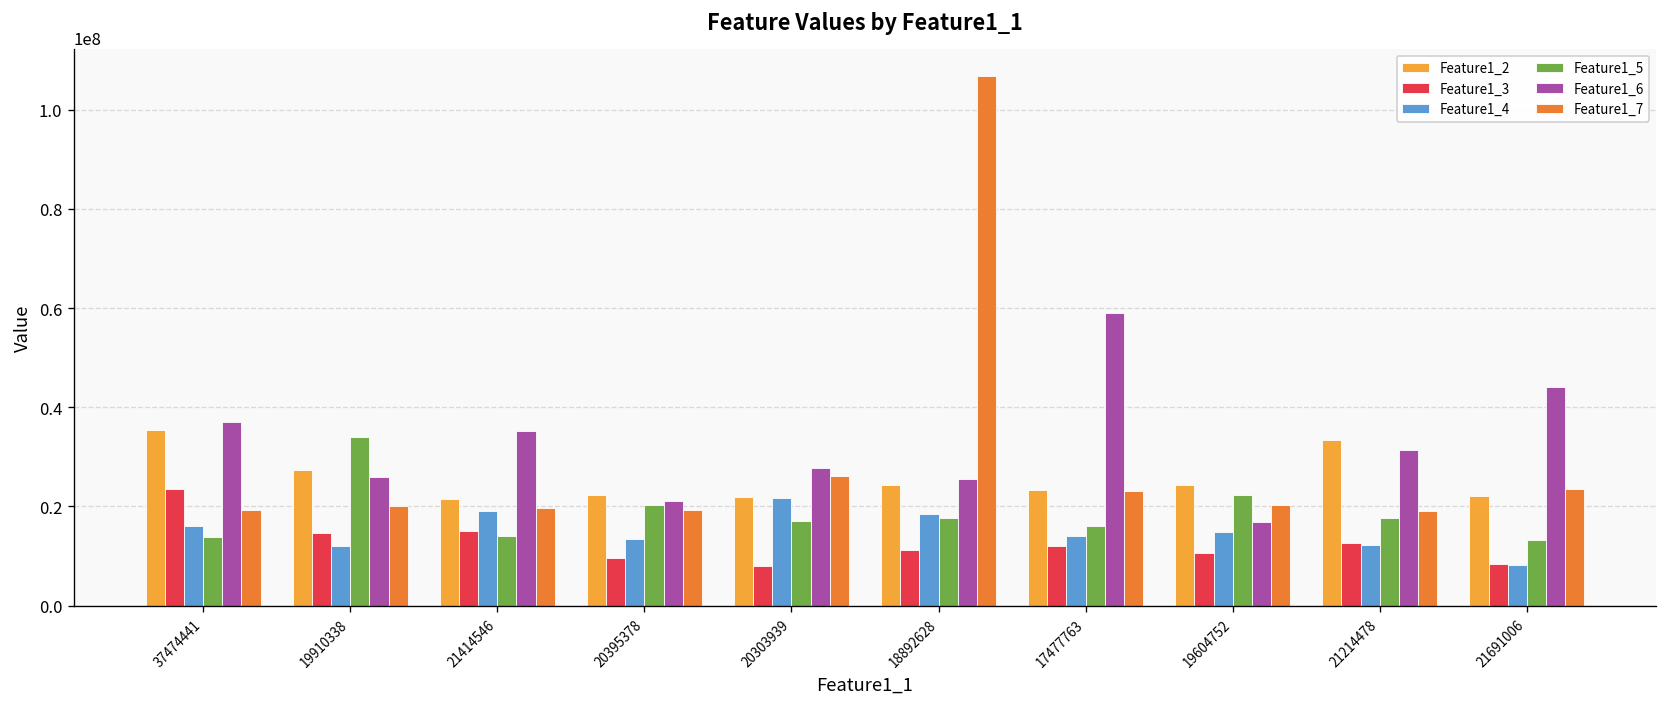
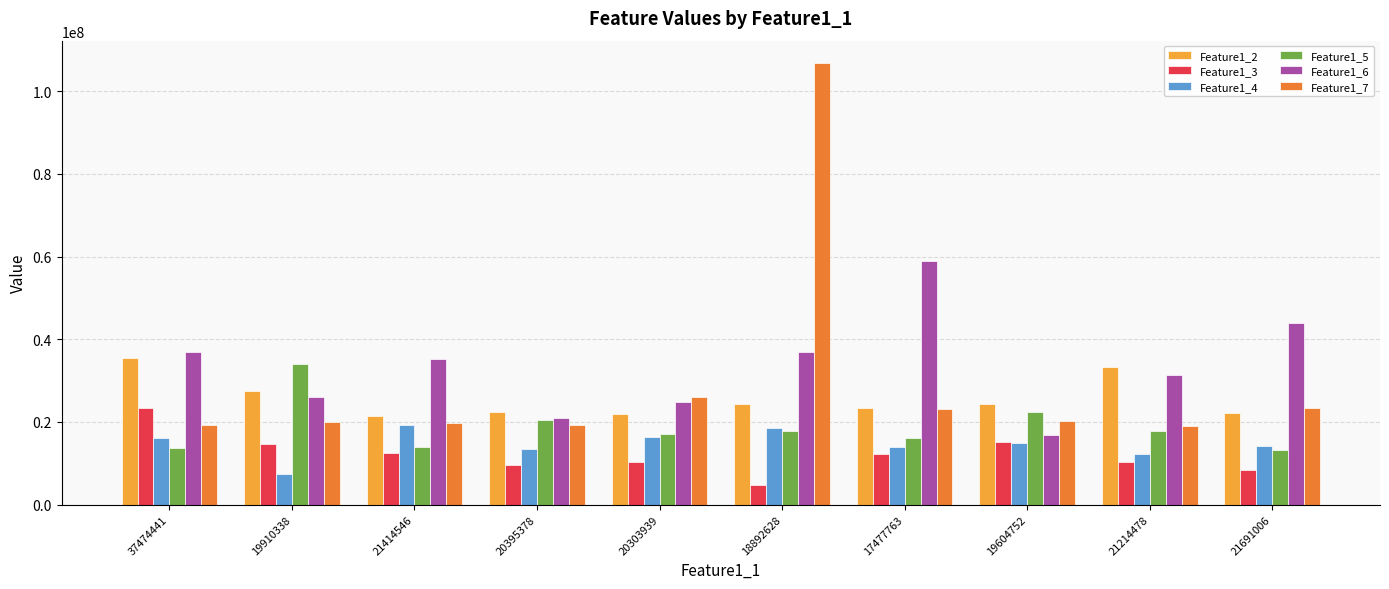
  {
    "Feature1_3": {
      "37474441": 23000000,
      "19910338": 15000000,
-     "21414546": 15000000,
+     "21414546": 12000000,
      "20395378": 10000000,
-     "20303939": 8000000,
-     "18892628": 11000000,
+     "20303939": 10000000,
+     "18892628": 5000000,
      "17477763": 12000000,
-     "19604752": 11000000,
-     "21214478": 13000000,
+     "19604752": 15000000,
+     "21214478": 10000000,
      "21691006": 8000000
    },
    "Feature1_4": {
      "37474441": 16000000,
-     "19910338": 12000000,
+     "19910338": 7000000,
      "21414546": 19000000,
      "20395378": 14000000,
-     "20303939": 22000000,
+     "20303939": 16000000,
      "18892628": 18000000,
      "17477763": 14000000,
      "19604752": 15000000,
      "21214478": 12000000,
-     "21691006": 8000000
+     "21691006": 14000000
    },
    "Feature1_5": {
      "37474441": 14000000,
      "19910338": 34000000,
      "21414546": 14000000,
      "20395378": 20000000,
      "20303939": 17000000,
      "18892628": 18000000,
      "17477763": 16000000,
      "19604752": 22000000,
      "21214478": 18000000,
      "21691006": 13000000
    },
    "Feature1_6": {
      "37474441": 37000000,
      "19910338": 26000000,
      "21414546": 35000000,
      "20395378": 21000000,
-     "20303939": 28000000,
-     "18892628": 25000000,
+     "20303939": 25000000,
+     "18892628": 37000000,
      "17477763": 59000000,
      "19604752": 17000000,
      "21214478": 31000000,
      "21691006": 44000000
    }
  }
